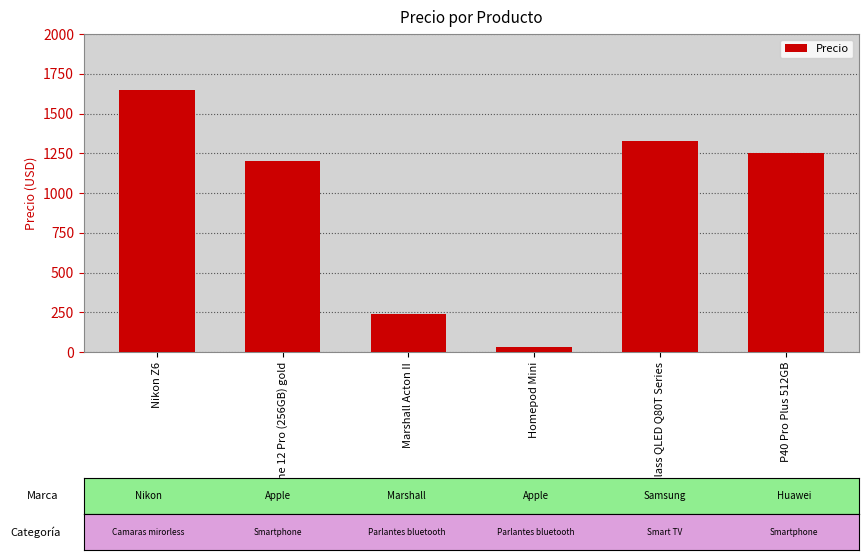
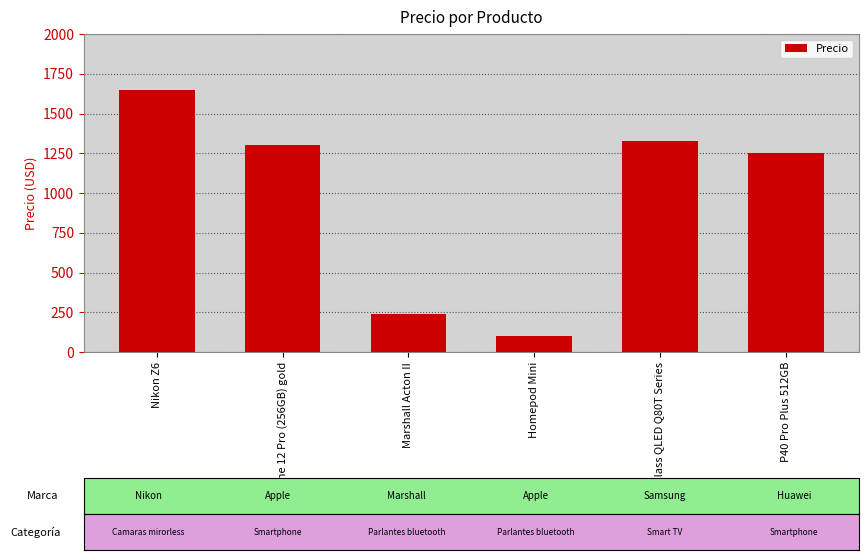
  {
    "Nikon Z6": 1650,
-   "iPhone 12 Pro (256GB) gold": 1200,
+   "iPhone 12 Pro (256GB) gold": 1300,
    "Marshall Acton II": 240,
-   "Homepod Mini": 30,
+   "Homepod Mini": 100,
    "Samsung Class QLED Q80T Series": 1330,
    "P40 Pro Plus 512GB": 1250
  }
